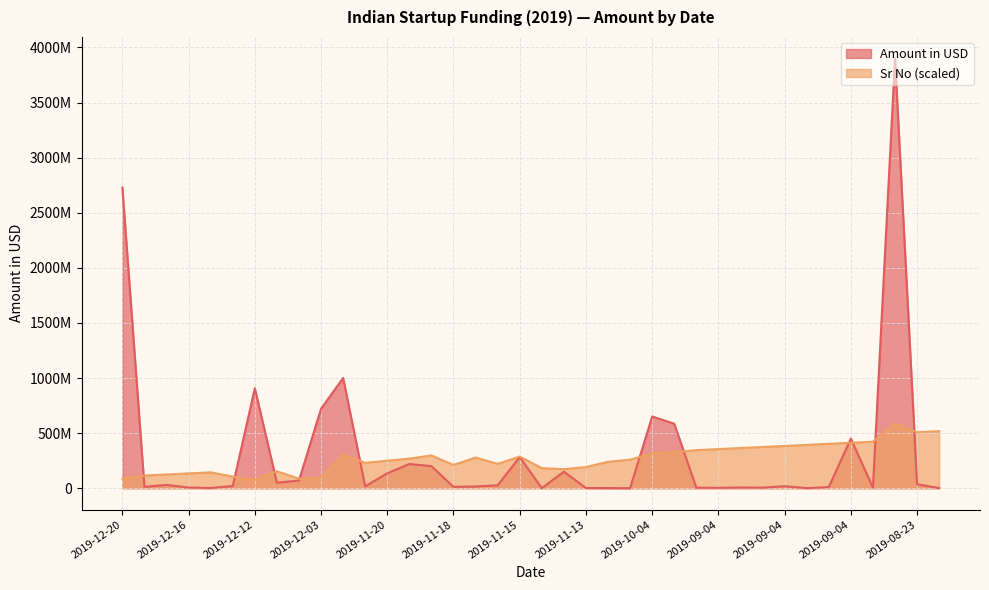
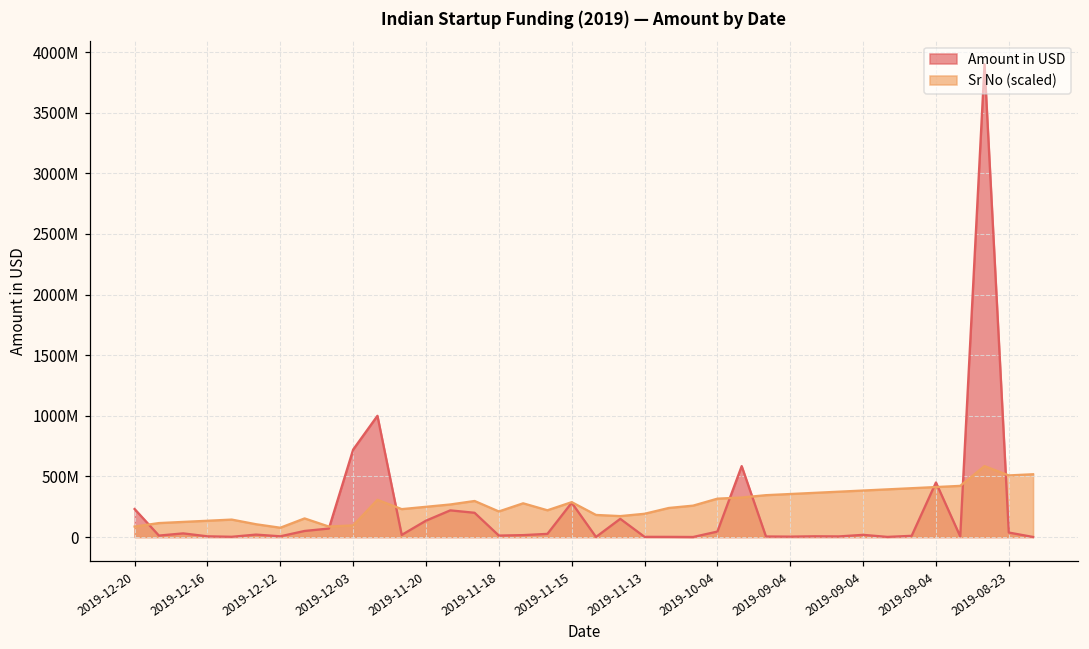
  {
    "Amount in USD": {
-     "2019-12-20": 2730000000,
-     "2019-12-12": 910000000,
+     "2019-12-20": 230000000,
+     "2019-12-12": 10000000,
      "2019-12-03": 720000000,
-     "2019-10-04": 650000000
+     "2019-10-04": 50000000
    },
    "Sr No (scaled)": {
      "2019-12-20": 90000000,
      "2019-12-12": 80000000,
      "2019-12-03": 100000000,
      "2019-10-04": 320000000
    }
  }
